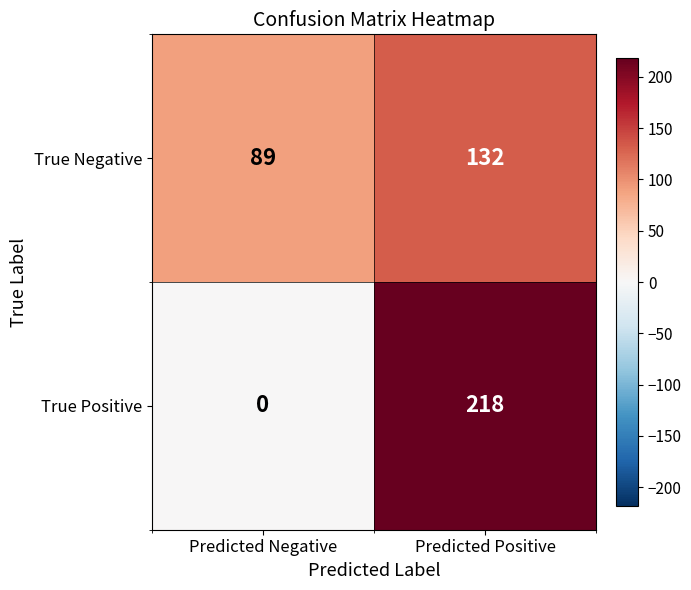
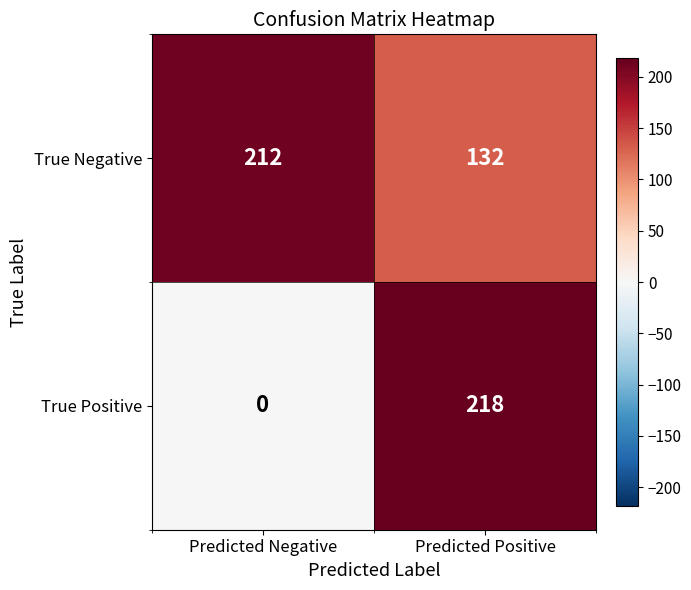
  {
    "True Negative": {
-     "Predicted Negative": 89,
+     "Predicted Negative": 212,
      "Predicted Positive": 132
    },
    "True Positive": {
      "Predicted Negative": 0,
      "Predicted Positive": 218
    }
  }
